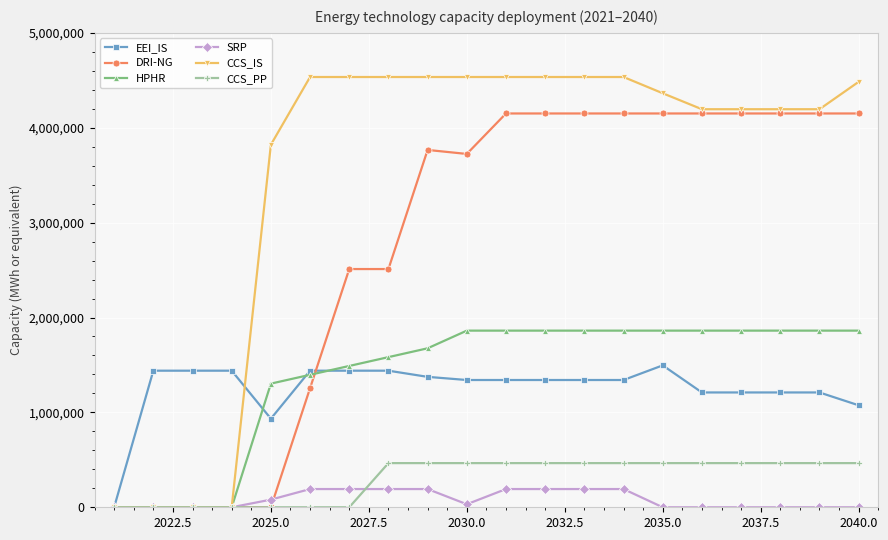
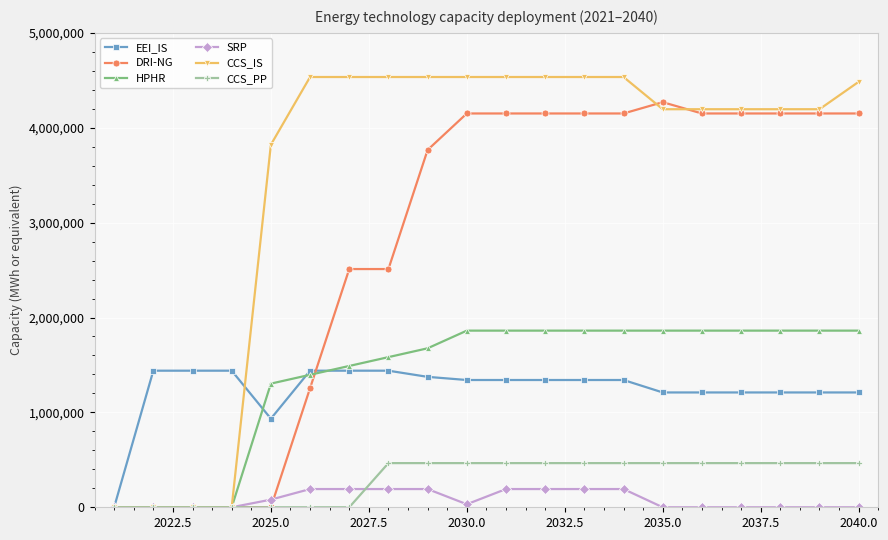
  {
    "EEI_IS": {
      "2025.0": "900,000",
      "2030.0": "1,300,000",
-     "2035.0": "1,500,000",
-     "2040.0": "1,100,000"
+     "2035.0": "1,200,000",
+     "2040.0": "1,200,000"
    },
    "DRI-NG": {
-     "2030.0": "3,700,000",
-     "2035.0": "4,200,000",
+     "2030.0": "4,200,000",
+     "2035.0": "4,300,000",
      "2040.0": "4,200,000"
    },
    "SRP": {
      "2025.0": "100,000",
      "2030.0": "0",
      "2035.0": "0",
      "2040.0": "0"
    },
    "CCS_IS": {
      "2025.0": "3,800,000",
      "2030.0": "4,500,000",
-     "2035.0": "4,400,000",
+     "2035.0": "4,200,000",
      "2040.0": "4,500,000"
    }
  }
